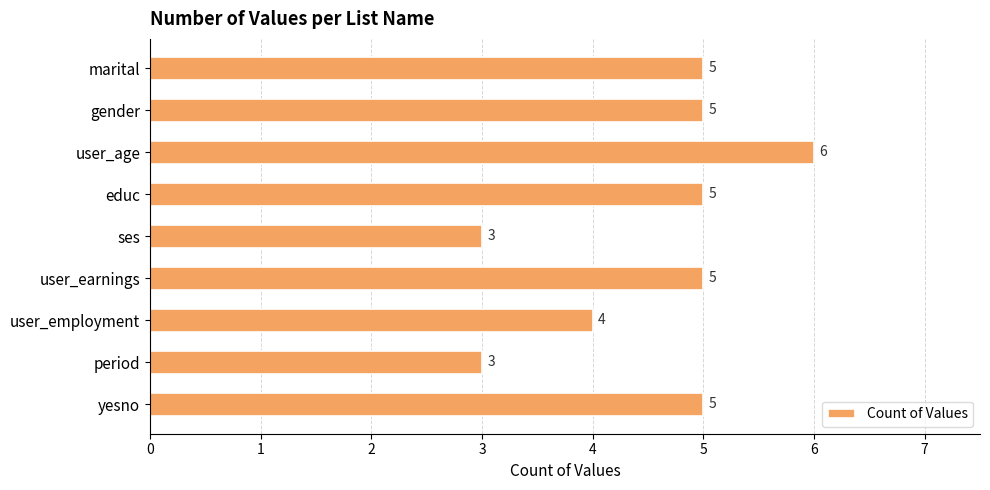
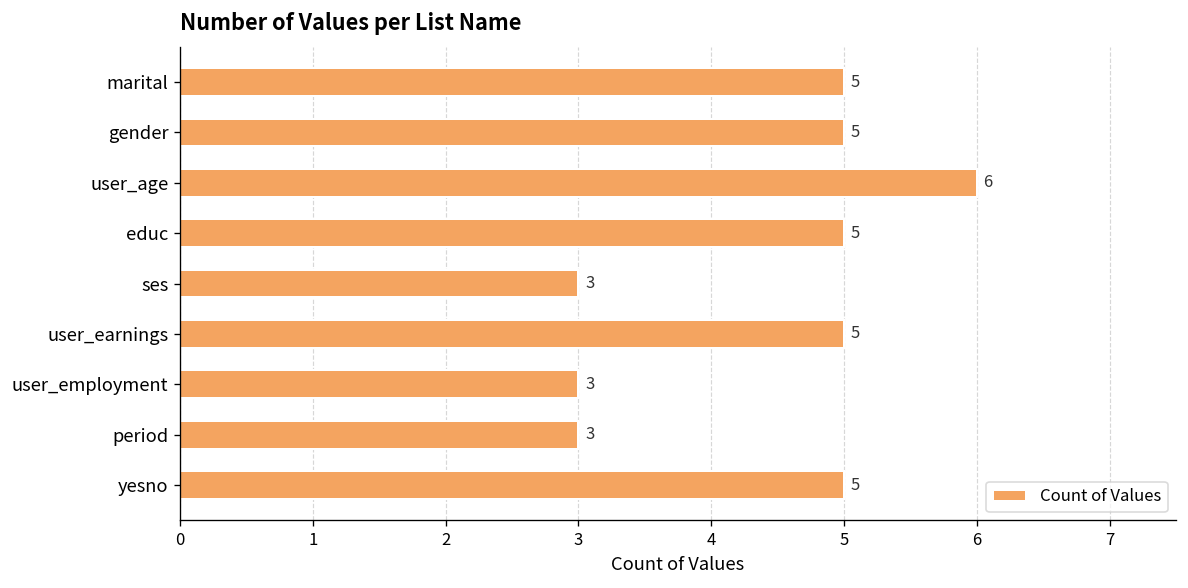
  {
    "marital": 5,
    "gender": 5,
    "user_age": 6,
    "educ": 5,
    "ses": 3,
    "user_earnings": 5,
-   "user_employment": 4,
+   "user_employment": 3,
    "period": 3,
    "yesno": 5
  }
